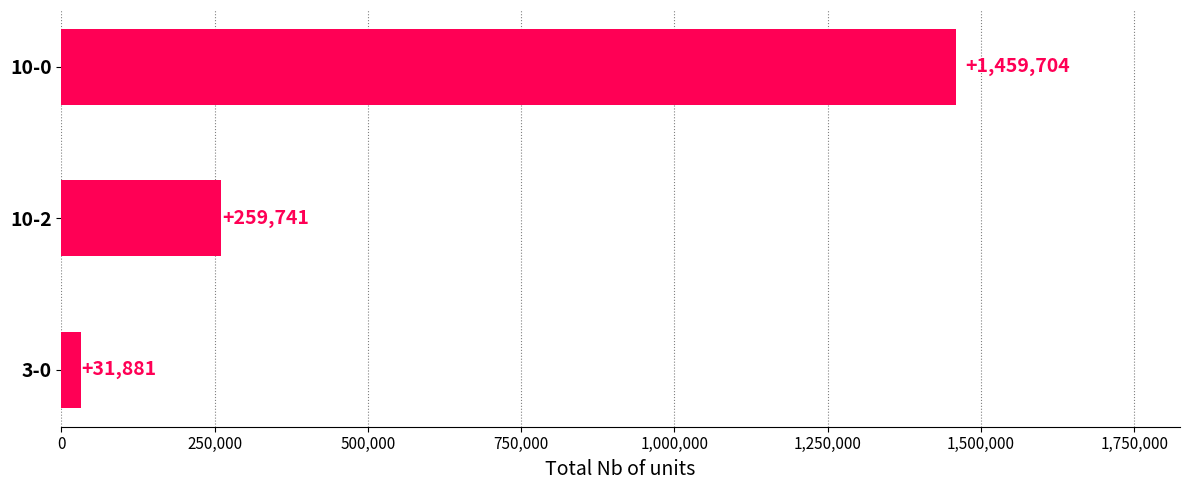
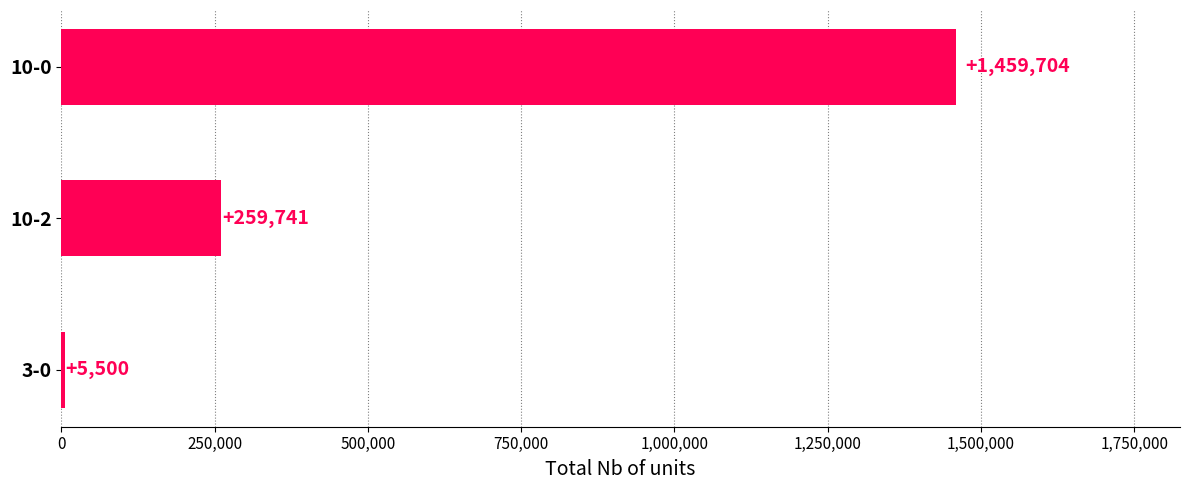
  {
    "10-0": "+1,459,704",
    "10-2": "+259,741",
-   "3-0": "+31,881"
+   "3-0": "+5,500"
  }
